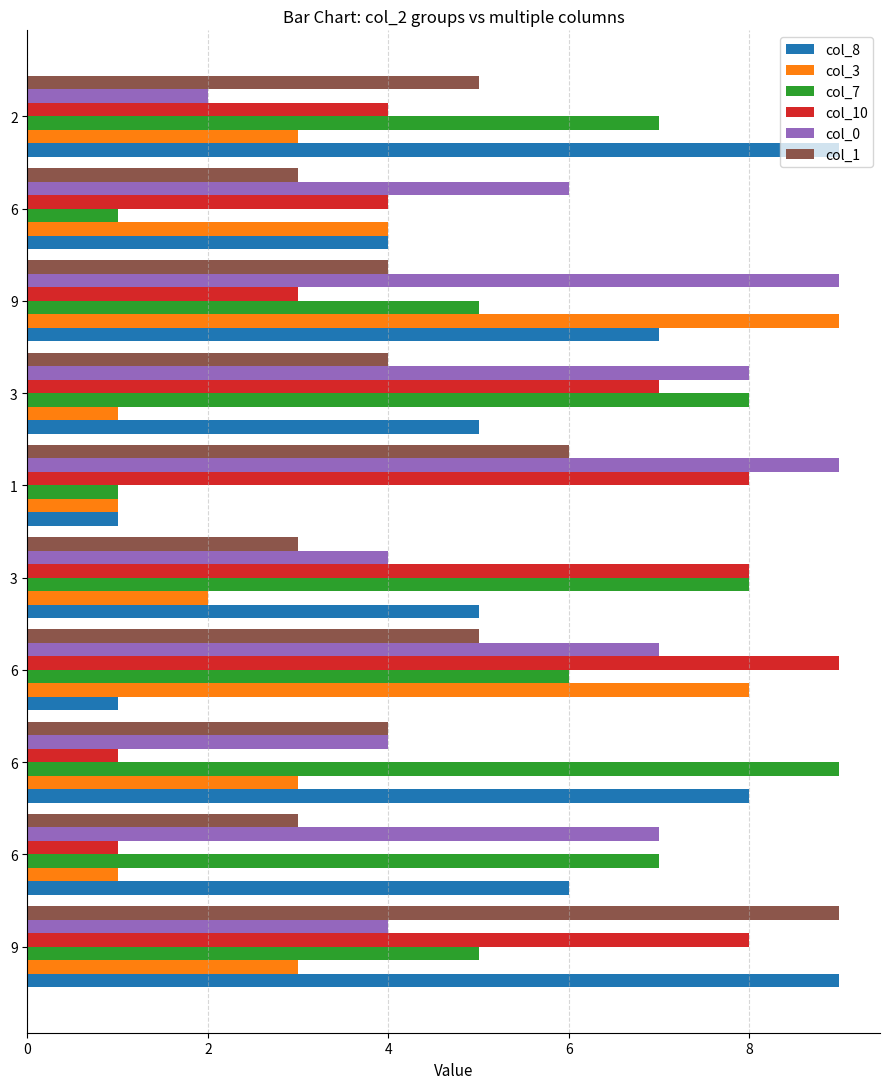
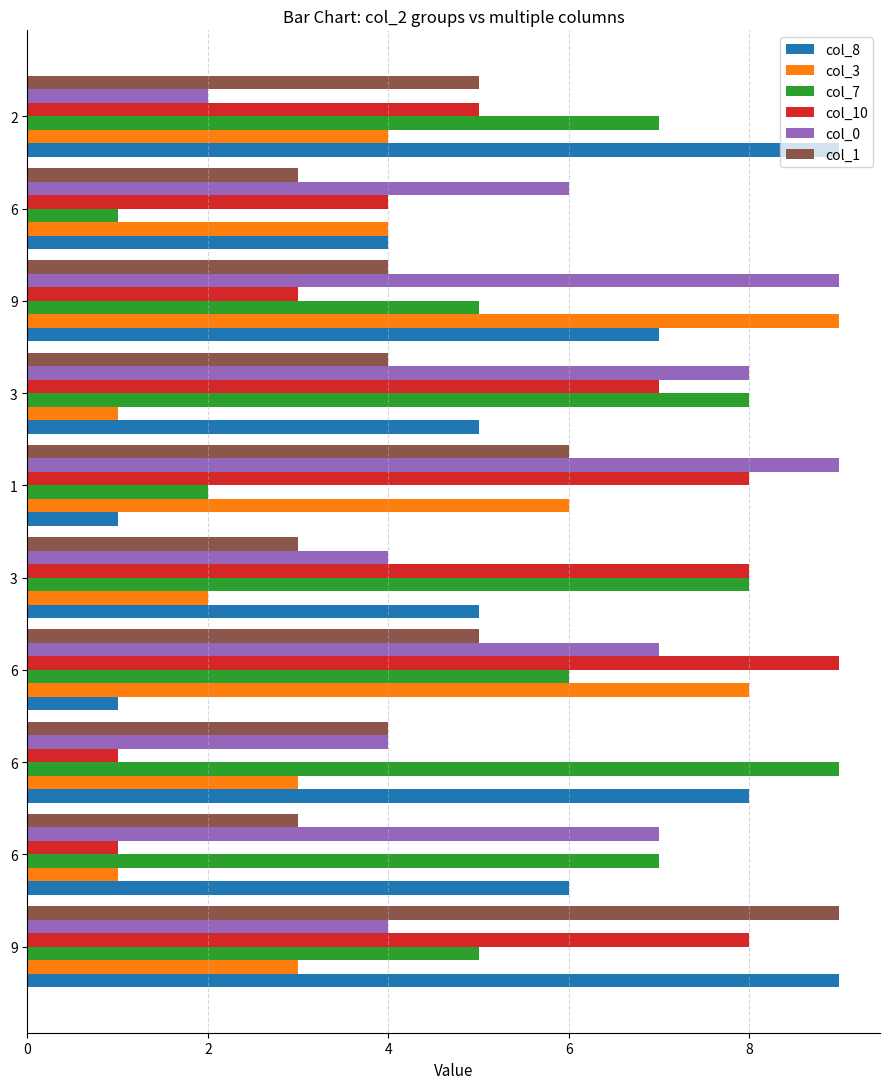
  {
    "col_8": {
      "1": 1
    },
    "col_3": {
-     "2": 3,
-     "1": 1
+     "2": 4,
+     "1": 6
    },
    "col_7": {
      "2": 7,
-     "1": 1
+     "1": 2
    },
    "col_10": {
-     "2": 4,
+     "2": 5,
      "1": 8
    },
    "col_0": {
      "2": 2,
      "1": 9
    },
    "col_1": {
      "2": 5,
      "1": 6
    }
  }
